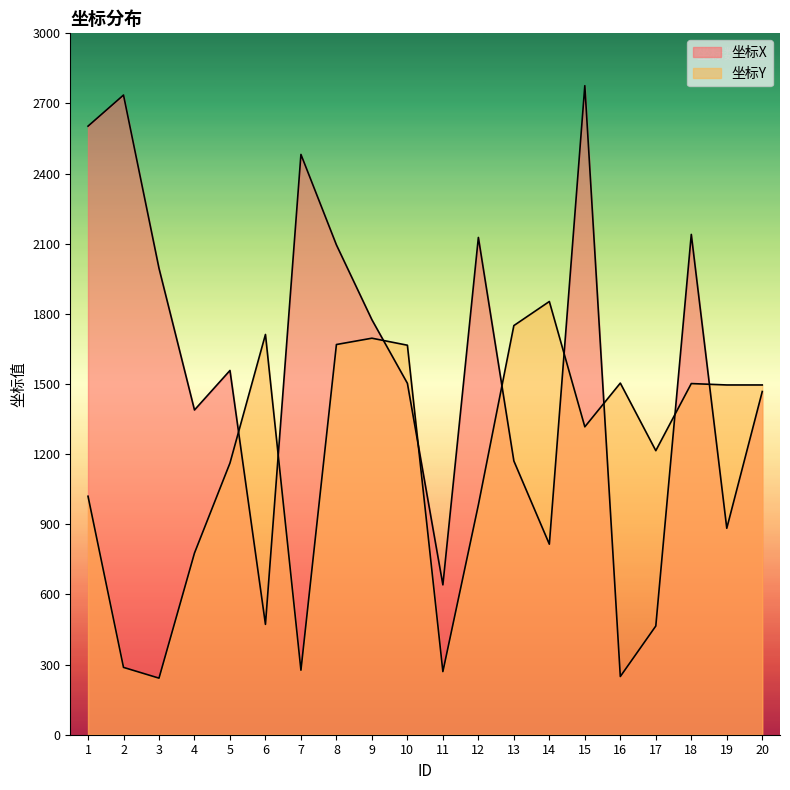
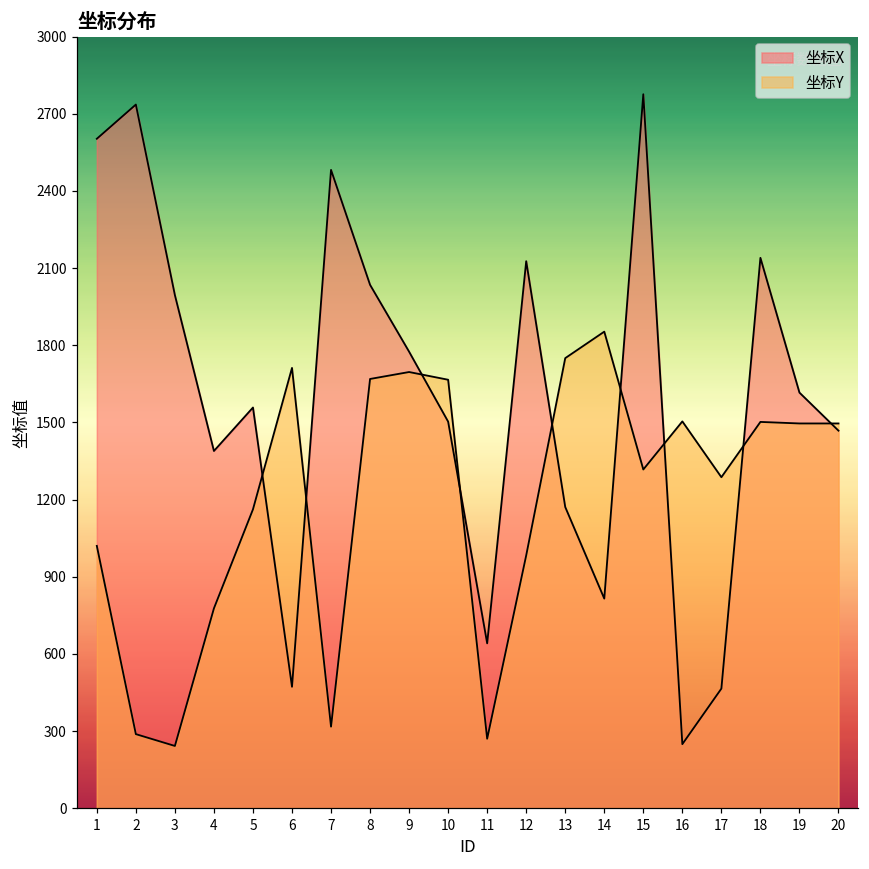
  {
    "坐标X": {
      "1": 2600,
      "2": 2740,
      "3": 2000,
      "4": 1390,
      "5": 1560,
      "6": 470,
      "7": 2480,
-     "8": 2100,
+     "8": 2040,
      "9": 1780,
      "10": 1500,
      "11": 640,
      "12": 2130,
      "13": 1170,
      "14": 820,
      "15": 2780,
      "16": 250,
      "17": 470,
      "18": 2140,
-     "19": 880,
+     "19": 1620,
      "20": 1470
    },
    "坐标Y": {
      "1": 1020,
      "2": 290,
      "3": 240,
      "4": 780,
      "5": 1160,
      "6": 1710,
-     "7": 280,
+     "7": 320,
      "8": 1670,
      "9": 1700,
      "10": 1670,
      "11": 270,
      "12": 980,
      "13": 1750,
      "14": 1850,
      "15": 1320,
      "16": 1500,
-     "17": 1220,
+     "17": 1290,
      "18": 1500,
      "19": 1500,
      "20": 1500
    }
  }
